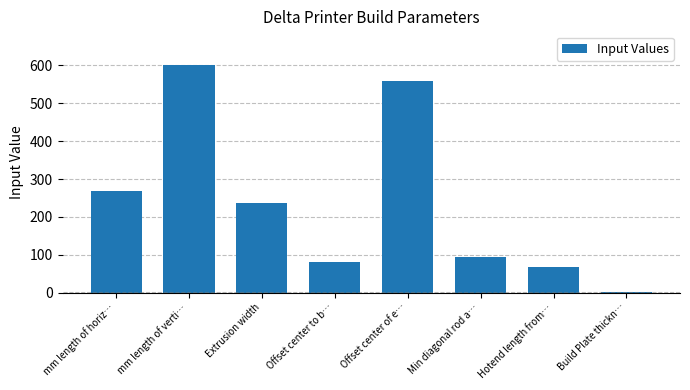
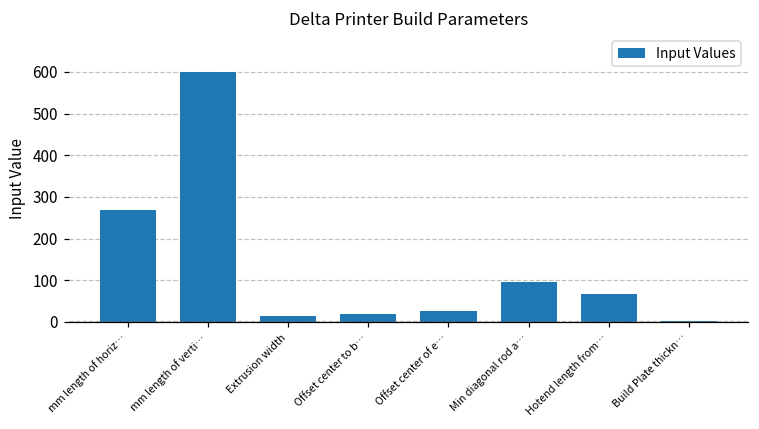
  {
    "mm length of horiz…": 270,
    "mm length of verti…": 600,
-   "Extrusion width": 240,
-   "Offset center to b…": 80,
-   "Offset center of e…": 560,
+   "Extrusion width": 20,
+   "Offset center to b…": 20,
+   "Offset center of e…": 30,
    "Min diagonal rod a…": 100,
    "Hotend length from…": 70
  }
